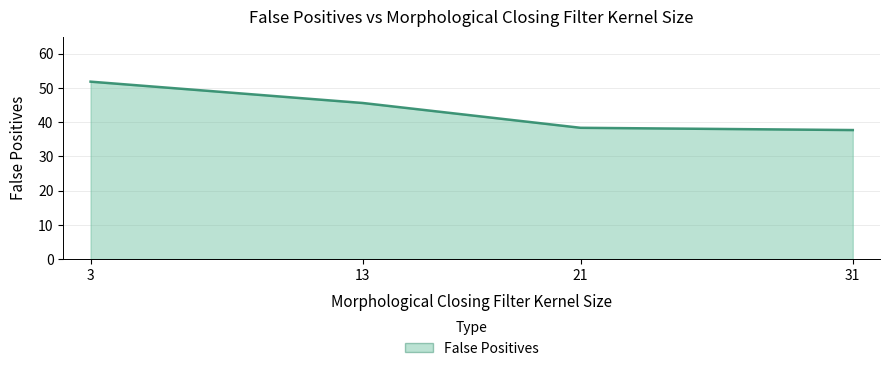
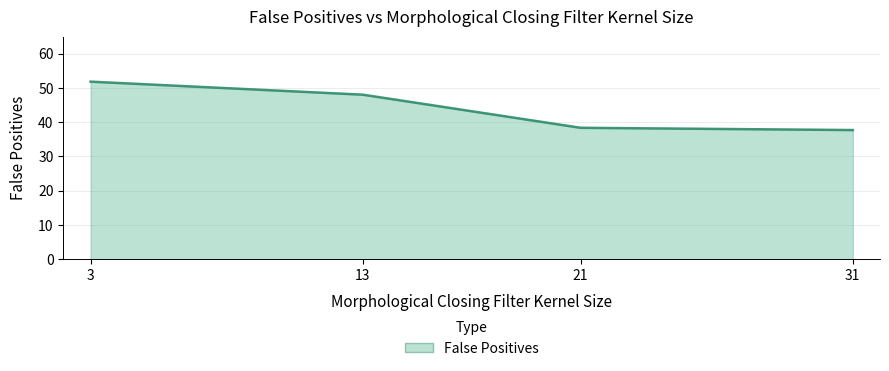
  {
    "3": 52,
-   "13": 46,
+   "13": 48,
    "21": 38,
    "31": 38
  }
